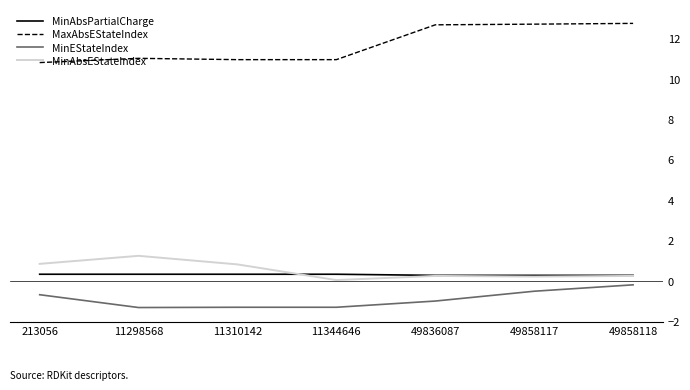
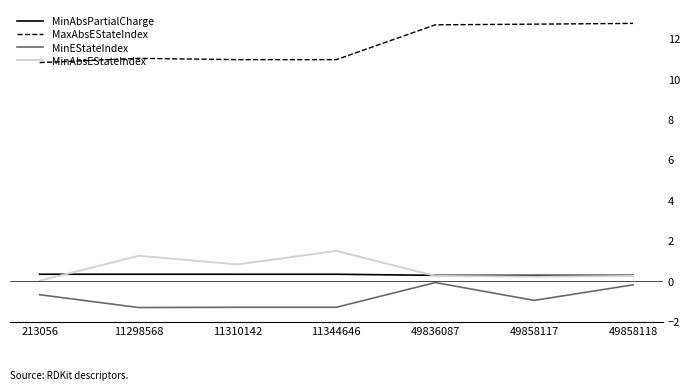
  {
    "MinEStateIndex": {
      "213056": -0.7,
      "11298568": -1.3,
      "11310142": -1.3,
      "11344646": -1.3,
-     "49836087": -1.0,
-     "49858117": -0.5,
+     "49836087": -0.1,
+     "49858117": -1.0,
      "49858118": -0.2
    },
    "MinAbsEStateIndex": {
-     "213056": 0.8,
+     "213056": 0.0,
      "11298568": 1.2,
      "11310142": 0.8,
-     "11344646": 0.0
+     "11344646": 1.5
    }
  }
